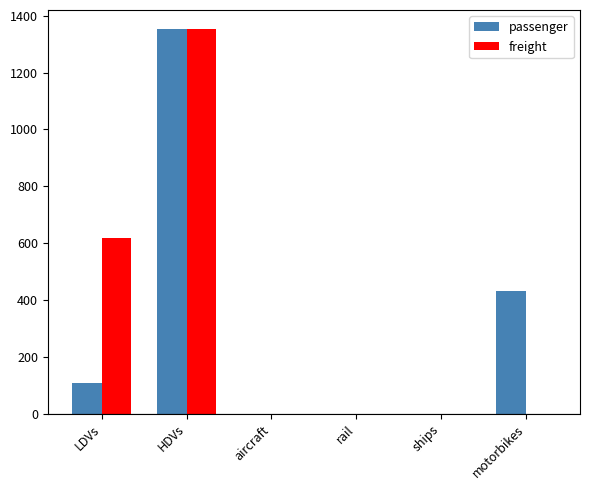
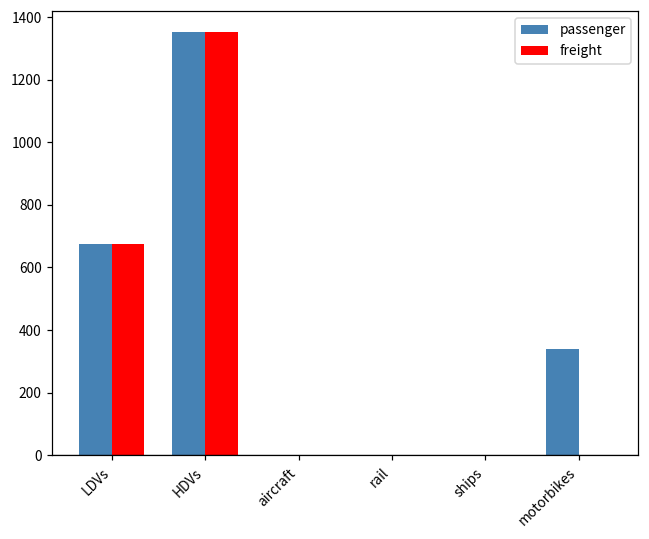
  {
    "passenger": {
-     "LDVs": 110,
+     "LDVs": 680,
      "HDVs": 1350,
      "aircraft": 0,
      "rail": 0,
      "ships": 0,
-     "motorbikes": 430
+     "motorbikes": 340
    },
    "freight": {
-     "LDVs": 620,
+     "LDVs": 680,
      "HDVs": 1350,
      "aircraft": 0,
      "rail": 0,
      "ships": 0,
      "motorbikes": 0
    }
  }
